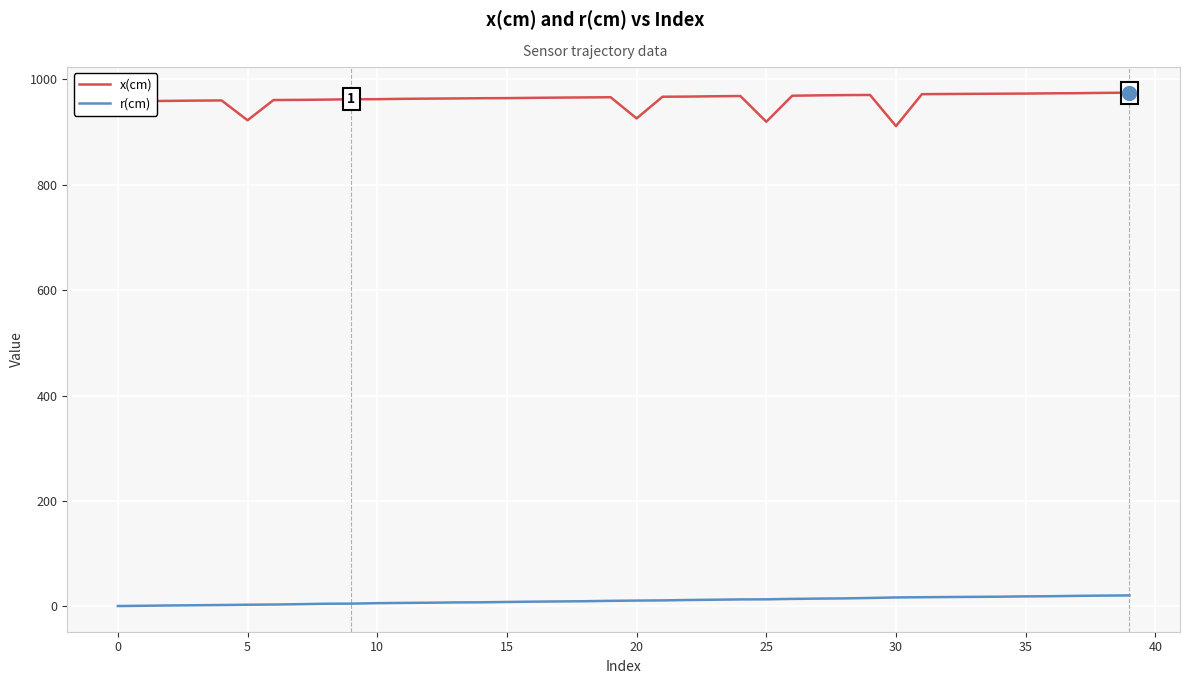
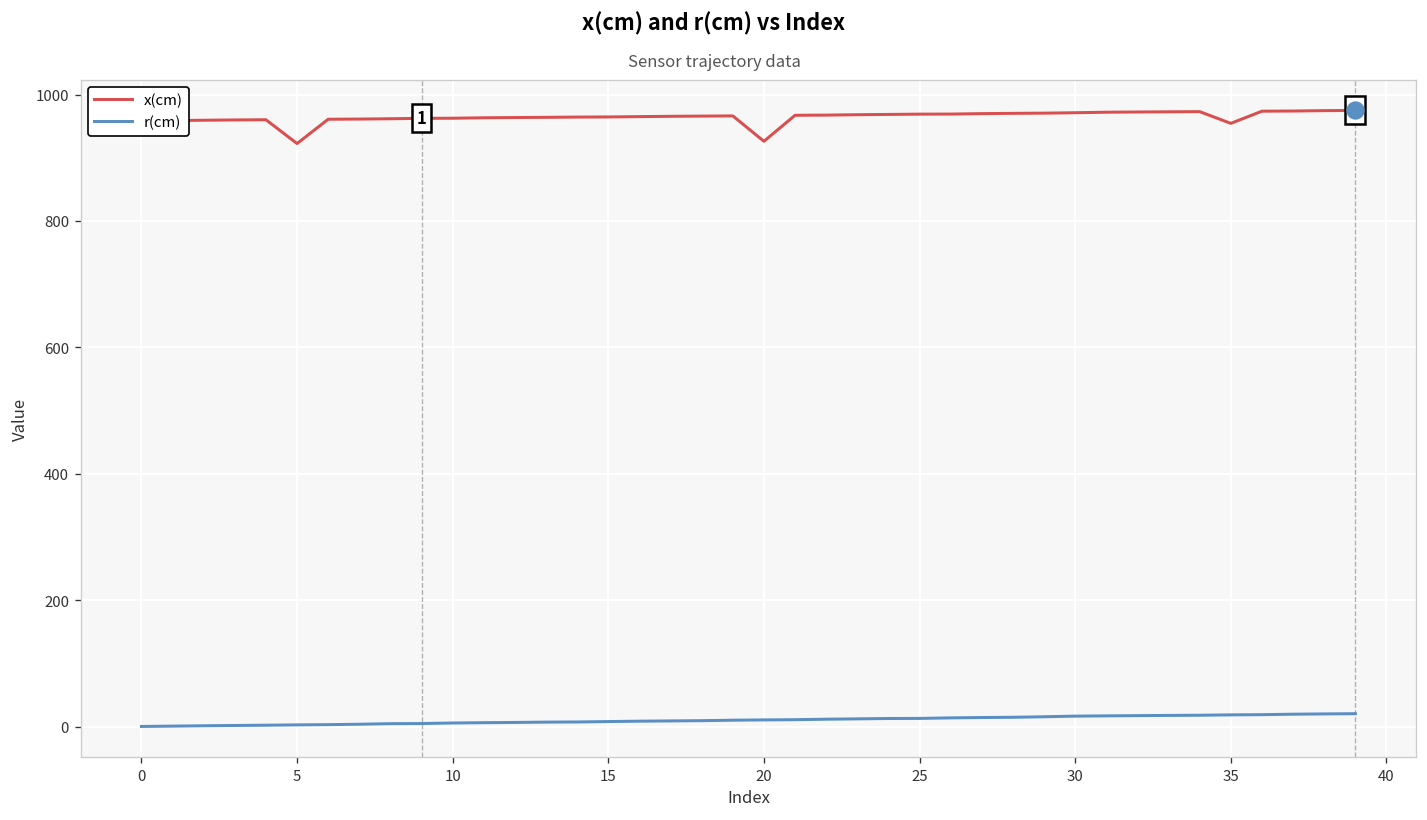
  {
    "x(cm)": {
      "5": 920,
      "10": 960,
      "15": 960,
      "20": 930,
-     "25": 920,
-     "30": 910,
-     "35": 970
+     "25": 970,
+     "30": 970,
+     "35": 950
    }
  }
